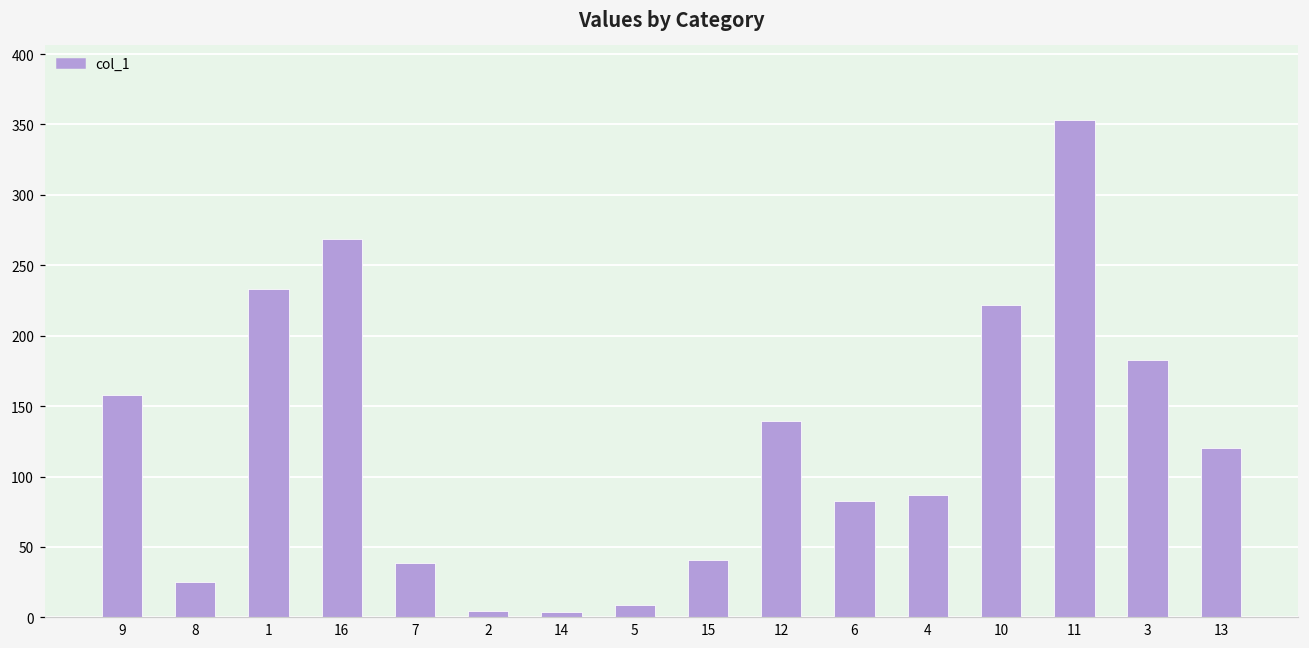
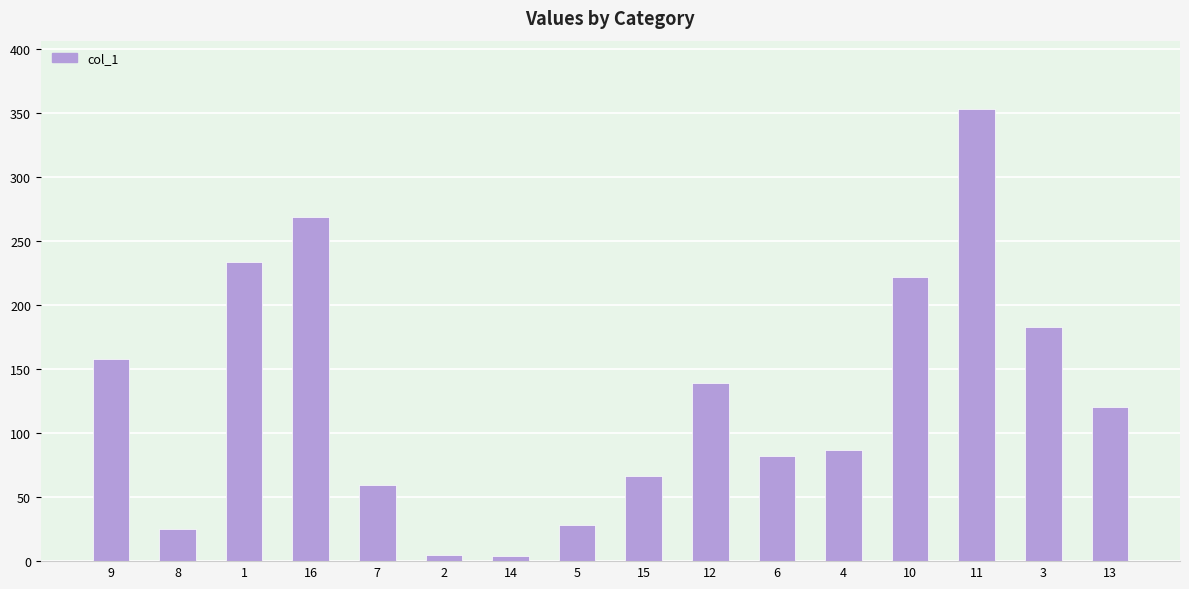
  {
    "9": 158,
    "8": 25,
    "1": 233,
    "16": 269,
-   "7": 38,
+   "7": 60,
    "2": 5,
    "14": 4,
-   "5": 9,
-   "15": 41,
+   "5": 28,
+   "15": 67,
    "12": 139,
    "6": 82,
    "4": 87,
    "10": 222,
    "11": 354,
    "3": 183,
    "13": 120
  }
